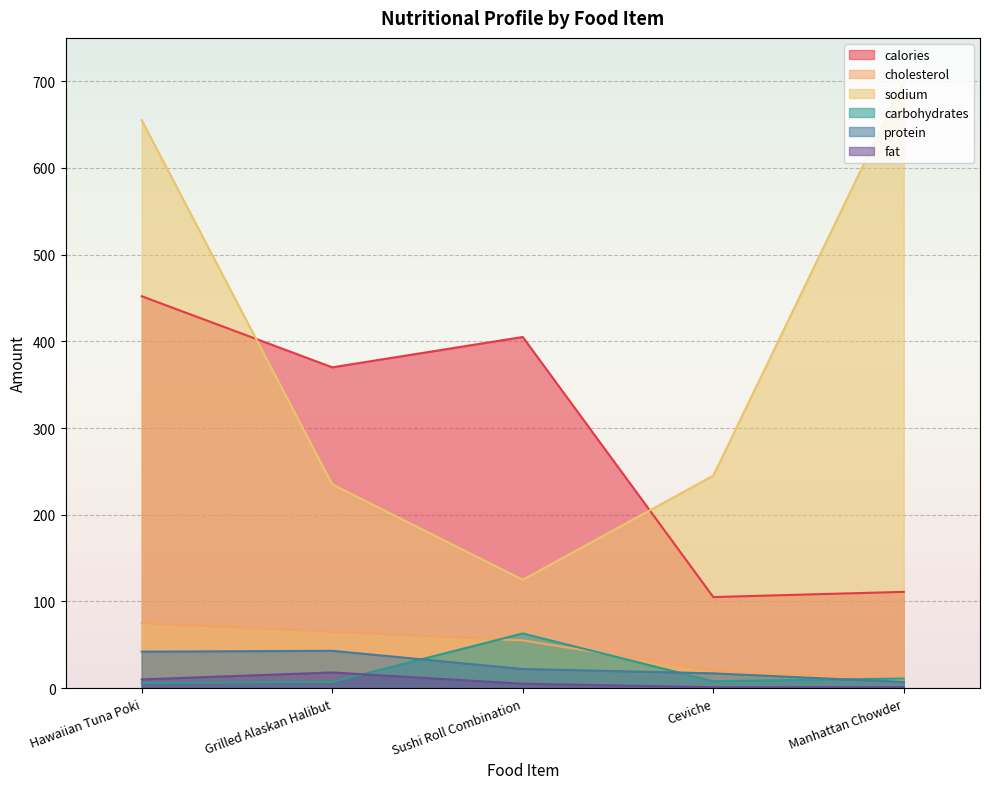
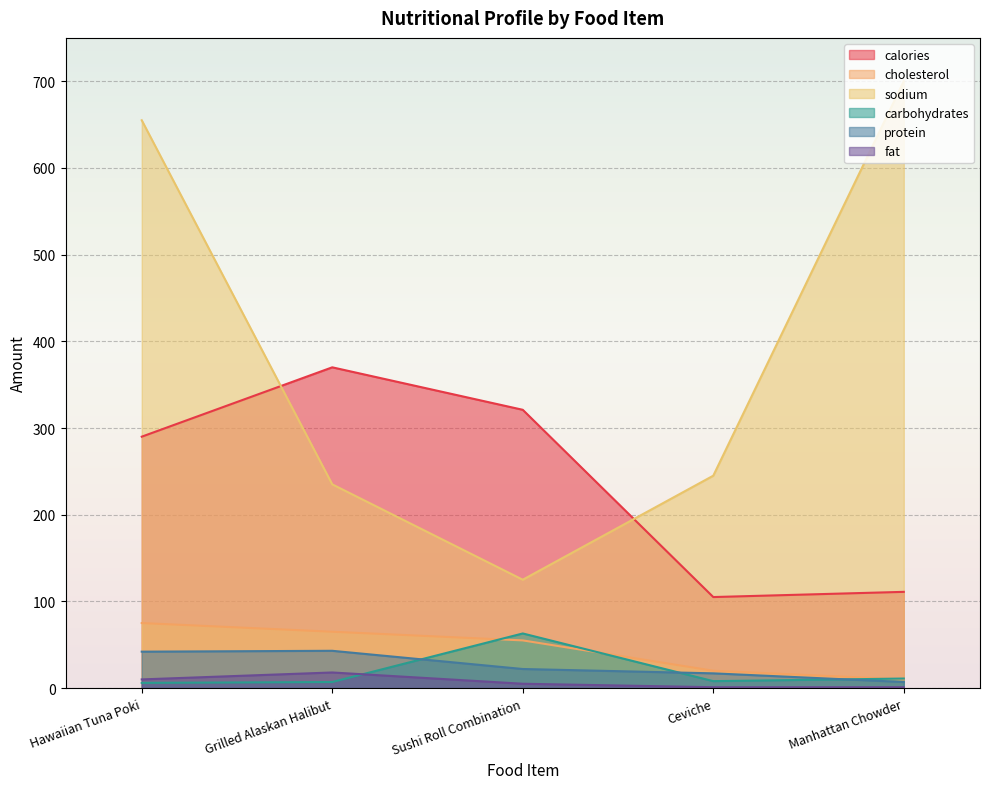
  {
    "calories": {
-     "Hawaiian Tuna Poki": 450,
+     "Hawaiian Tuna Poki": 290,
      "Grilled Alaskan Halibut": 370,
-     "Sushi Roll Combination": 410,
+     "Sushi Roll Combination": 320,
      "Ceviche": 110,
      "Manhattan Chowder": 110
    }
  }
